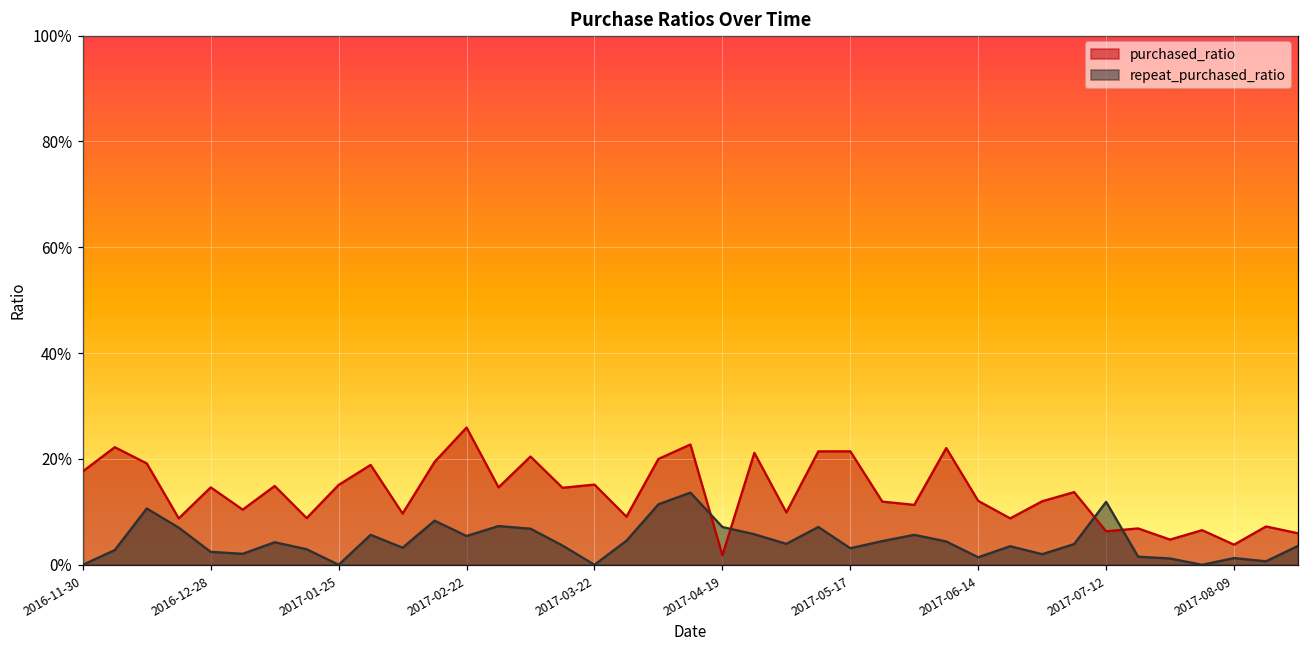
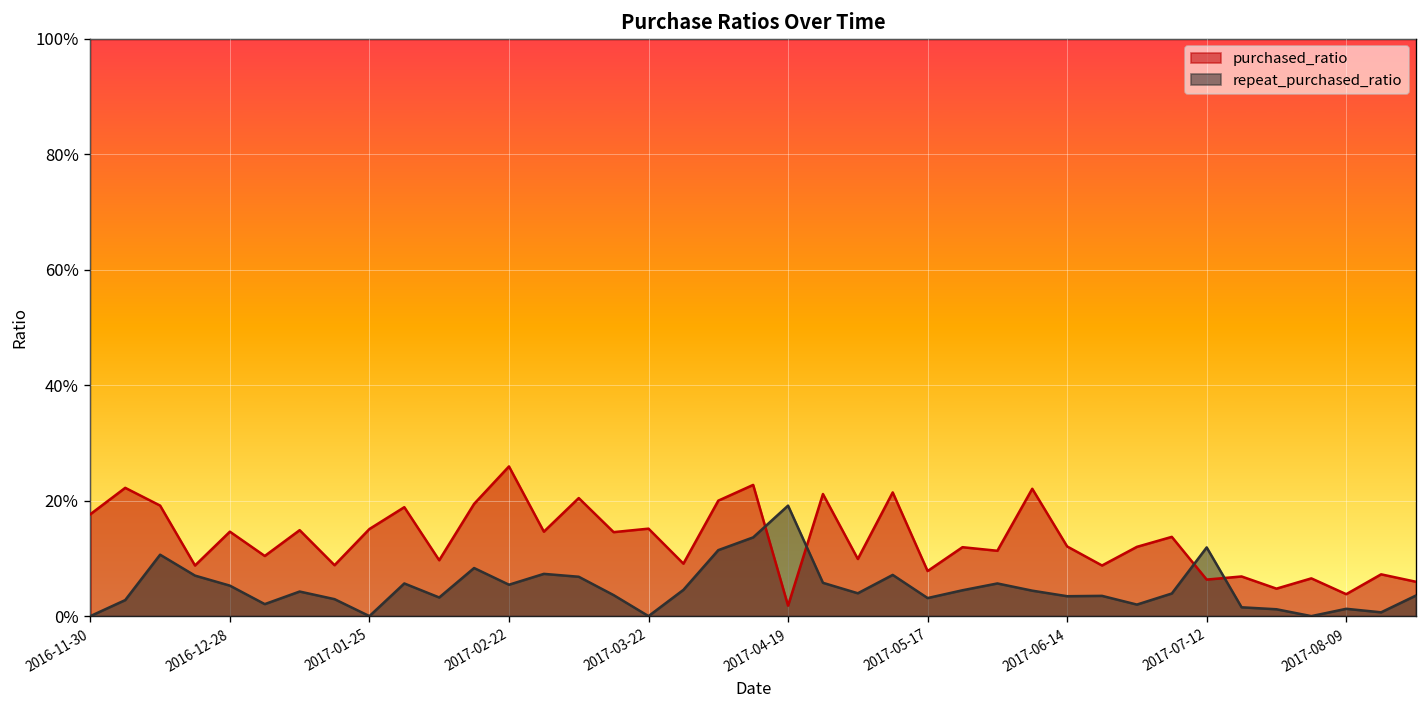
  {
    "purchased_ratio": {
      "2016-11-30": "18%",
      "2016-12-28": "15%",
      "2017-01-25": "15%",
      "2017-02-22": "26%",
      "2017-03-22": "15%",
      "2017-04-19": "2%",
-     "2017-05-17": "21%",
+     "2017-05-17": "8%",
      "2017-06-14": "12%",
      "2017-07-12": "6%",
      "2017-08-09": "4%"
    },
    "repeat_purchased_ratio": {
      "2016-11-30": "0%",
-     "2016-12-28": "2%",
+     "2016-12-28": "5%",
      "2017-01-25": "0%",
      "2017-02-22": "5%",
      "2017-03-22": "0%",
-     "2017-04-19": "7%",
+     "2017-04-19": "19%",
      "2017-05-17": "3%",
-     "2017-06-14": "1%",
+     "2017-06-14": "3%",
      "2017-07-12": "12%",
      "2017-08-09": "1%"
    }
  }
